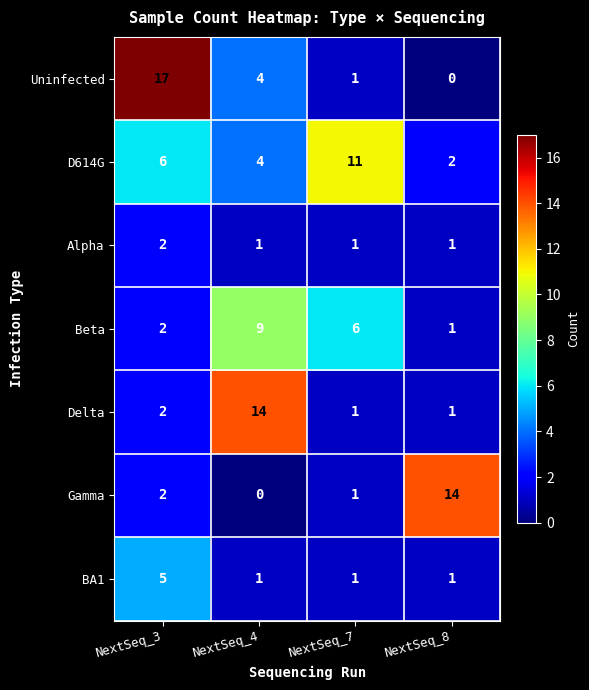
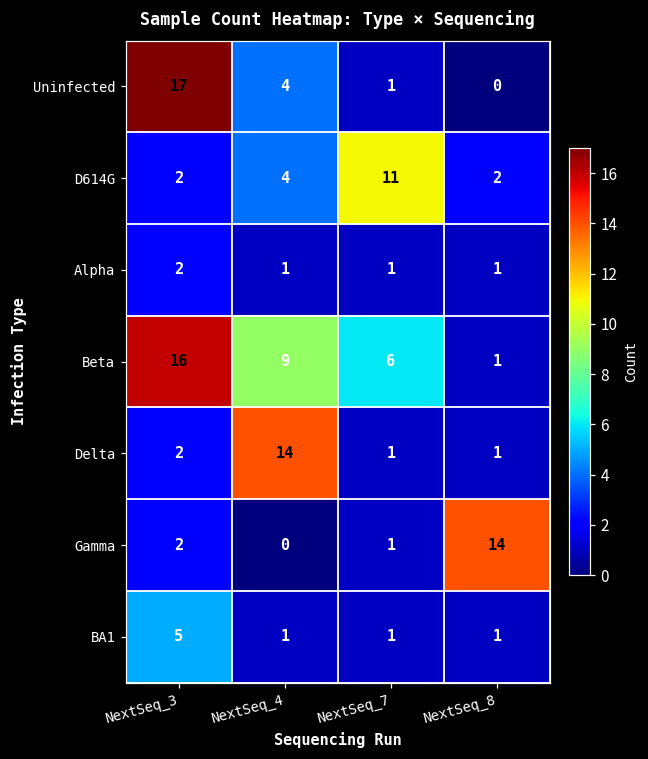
  {
    "Uninfected": {
      "NextSeq_3": 17,
      "NextSeq_4": 4,
      "NextSeq_7": 1,
      "NextSeq_8": 0
    },
    "D614G": {
-     "NextSeq_3": 6,
+     "NextSeq_3": 2,
      "NextSeq_4": 4,
      "NextSeq_7": 11,
      "NextSeq_8": 2
    },
    "Alpha": {
      "NextSeq_3": 2,
      "NextSeq_4": 1,
      "NextSeq_7": 1,
      "NextSeq_8": 1
    },
    "Beta": {
-     "NextSeq_3": 2,
+     "NextSeq_3": 16,
      "NextSeq_4": 9,
      "NextSeq_7": 6,
      "NextSeq_8": 1
    },
    "Delta": {
      "NextSeq_3": 2,
      "NextSeq_4": 14,
      "NextSeq_7": 1,
      "NextSeq_8": 1
    },
    "Gamma": {
      "NextSeq_3": 2,
      "NextSeq_4": 0,
      "NextSeq_7": 1,
      "NextSeq_8": 14
    },
    "BA1": {
      "NextSeq_3": 5,
      "NextSeq_4": 1,
      "NextSeq_7": 1,
      "NextSeq_8": 1
    }
  }
